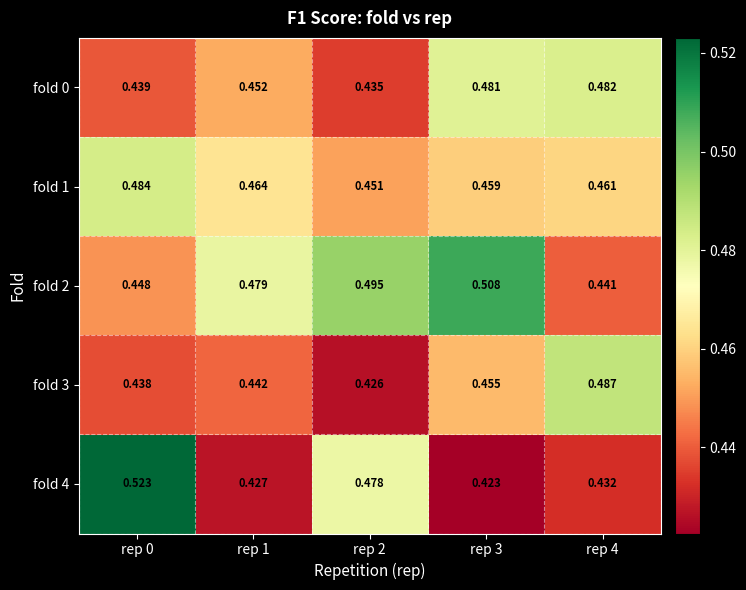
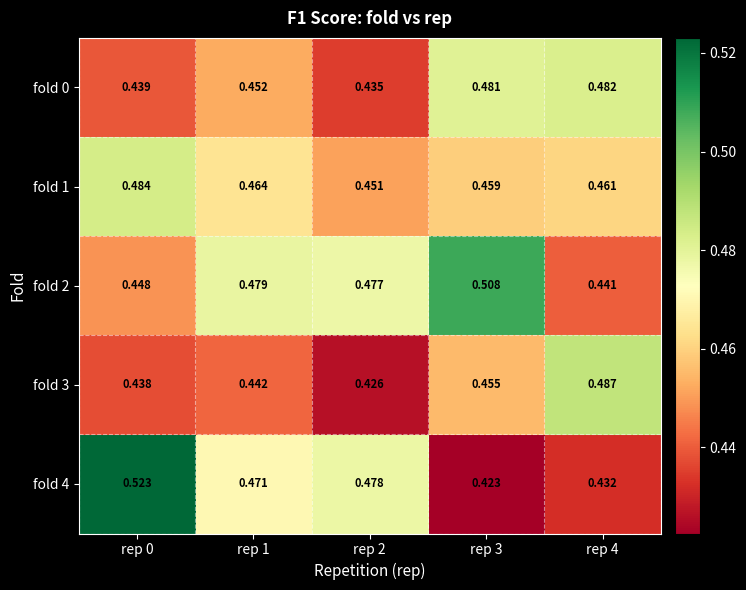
  {
    "fold 0": {
      "rep 0": 0.439,
      "rep 1": 0.452,
      "rep 2": 0.435,
      "rep 3": 0.481,
      "rep 4": 0.482
    },
    "fold 1": {
      "rep 0": 0.484,
      "rep 1": 0.464,
      "rep 2": 0.451,
      "rep 3": 0.459,
      "rep 4": 0.461
    },
    "fold 2": {
      "rep 0": 0.448,
      "rep 1": 0.479,
-     "rep 2": 0.495,
+     "rep 2": 0.477,
      "rep 3": 0.508,
      "rep 4": 0.441
    },
    "fold 3": {
      "rep 0": 0.438,
      "rep 1": 0.442,
      "rep 2": 0.426,
      "rep 3": 0.455,
      "rep 4": 0.487
    },
    "fold 4": {
      "rep 0": 0.523,
-     "rep 1": 0.427,
+     "rep 1": 0.471,
      "rep 2": 0.478,
      "rep 3": 0.423,
      "rep 4": 0.432
    }
  }
